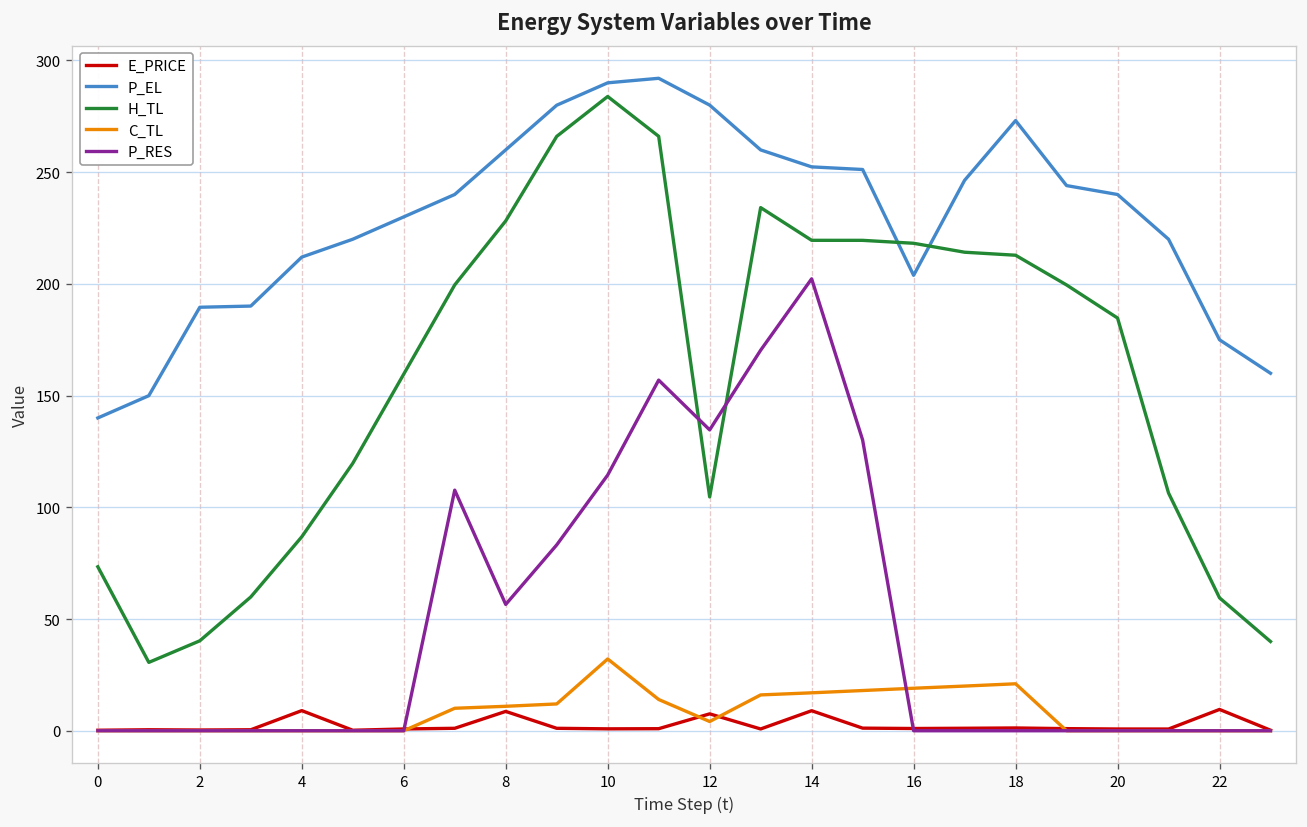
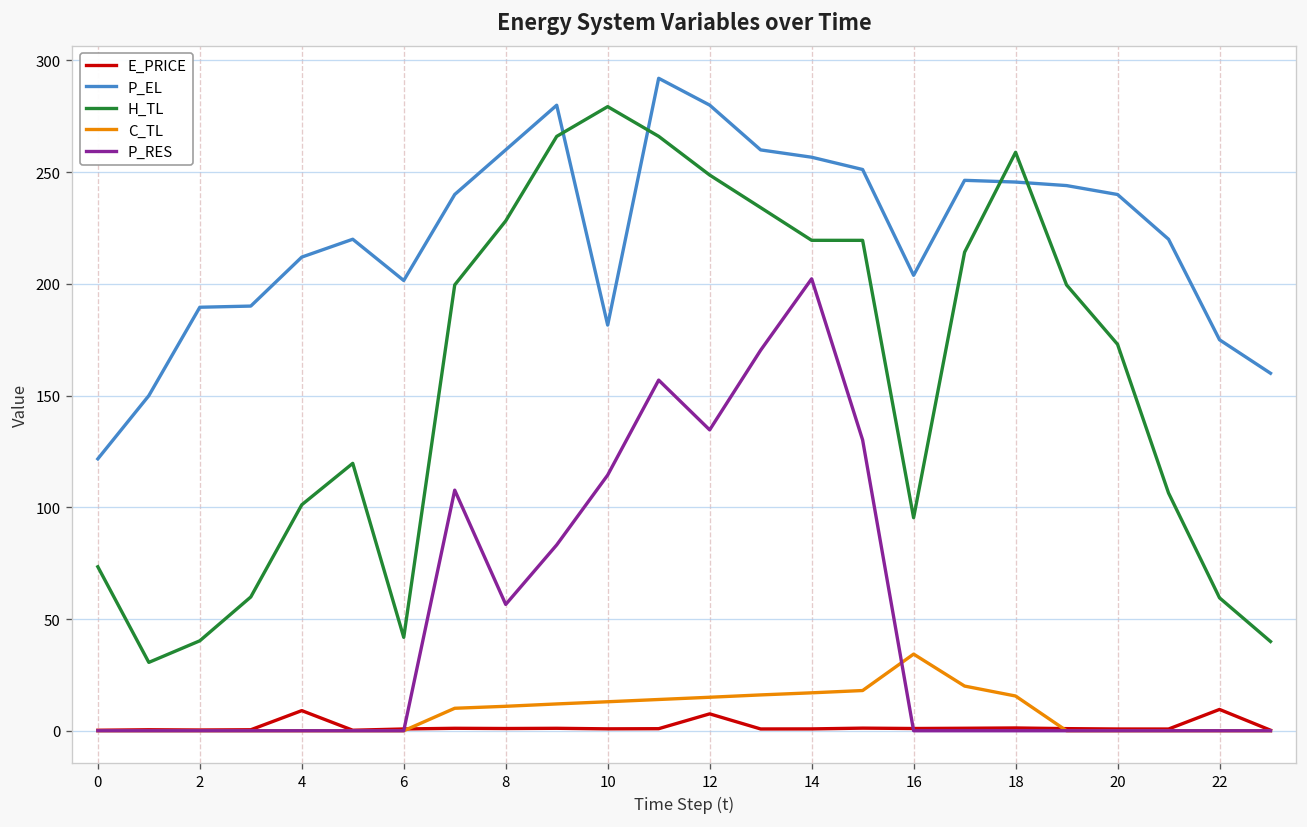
  {
    "E_PRICE": {
      "4": 9,
-     "8": 9,
+     "8": 1,
      "10": 1,
      "12": 8,
-     "14": 9,
+     "14": 1,
      "22": 10
    },
    "P_EL": {
-     "0": 140,
+     "0": 122,
      "2": 190,
      "4": 212,
-     "6": 230,
+     "6": 202,
      "8": 260,
-     "10": 290,
+     "10": 182,
      "12": 280,
-     "14": 252,
+     "14": 257,
      "16": 204,
-     "18": 273,
+     "18": 246,
      "20": 240,
      "22": 175
    },
    "H_TL": {
      "0": 73,
      "2": 40,
-     "4": 87,
-     "6": 160,
+     "4": 101,
+     "6": 42,
      "8": 228,
-     "10": 284,
-     "12": 105,
+     "10": 279,
+     "12": 249,
      "14": 220,
-     "16": 218,
-     "18": 213,
-     "20": 185,
+     "16": 95,
+     "18": 259,
+     "20": 173,
      "22": 59
    },
    "C_TL": {
      "8": 11,
-     "10": 32,
-     "12": 4,
+     "10": 13,
+     "12": 15,
      "14": 17,
-     "16": 19,
-     "18": 21
+     "16": 34,
+     "18": 16
    },
    "P_RES": {
      "8": 57,
      "10": 114,
      "12": 135,
      "14": 202
    }
  }
